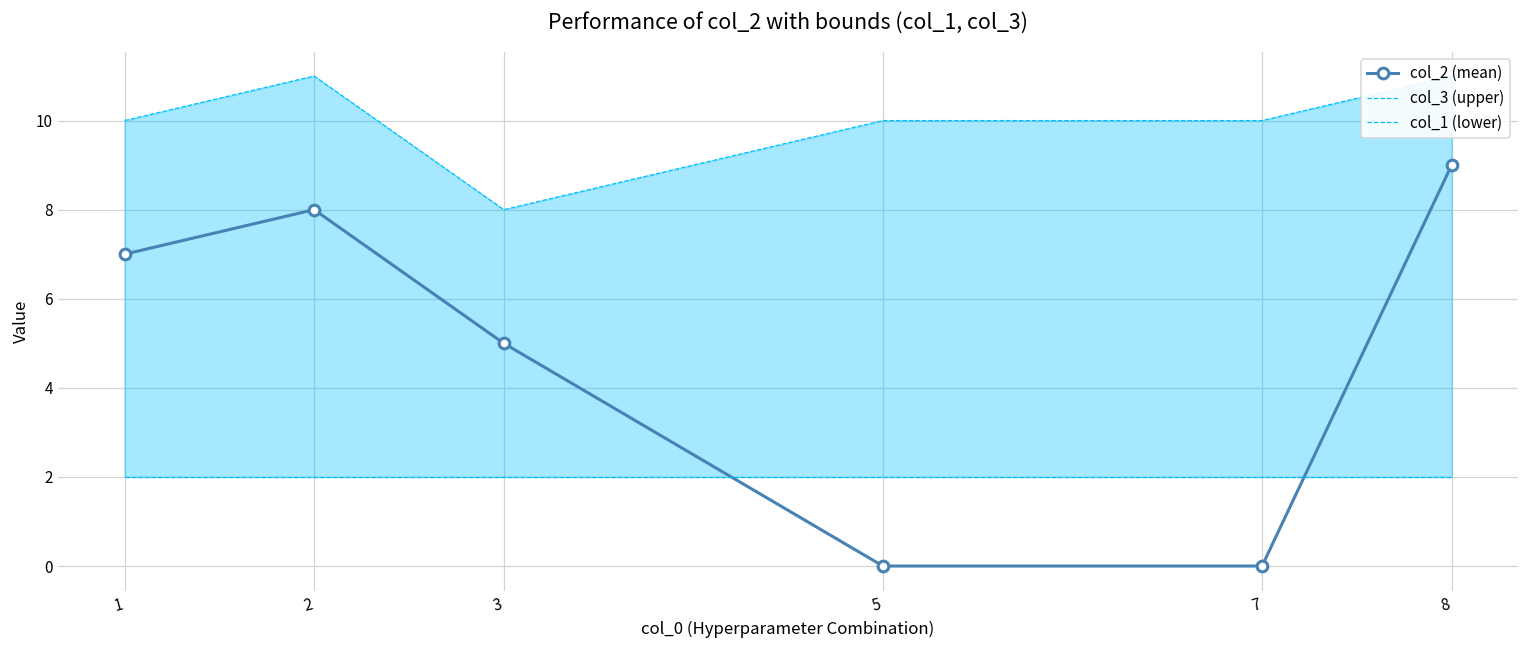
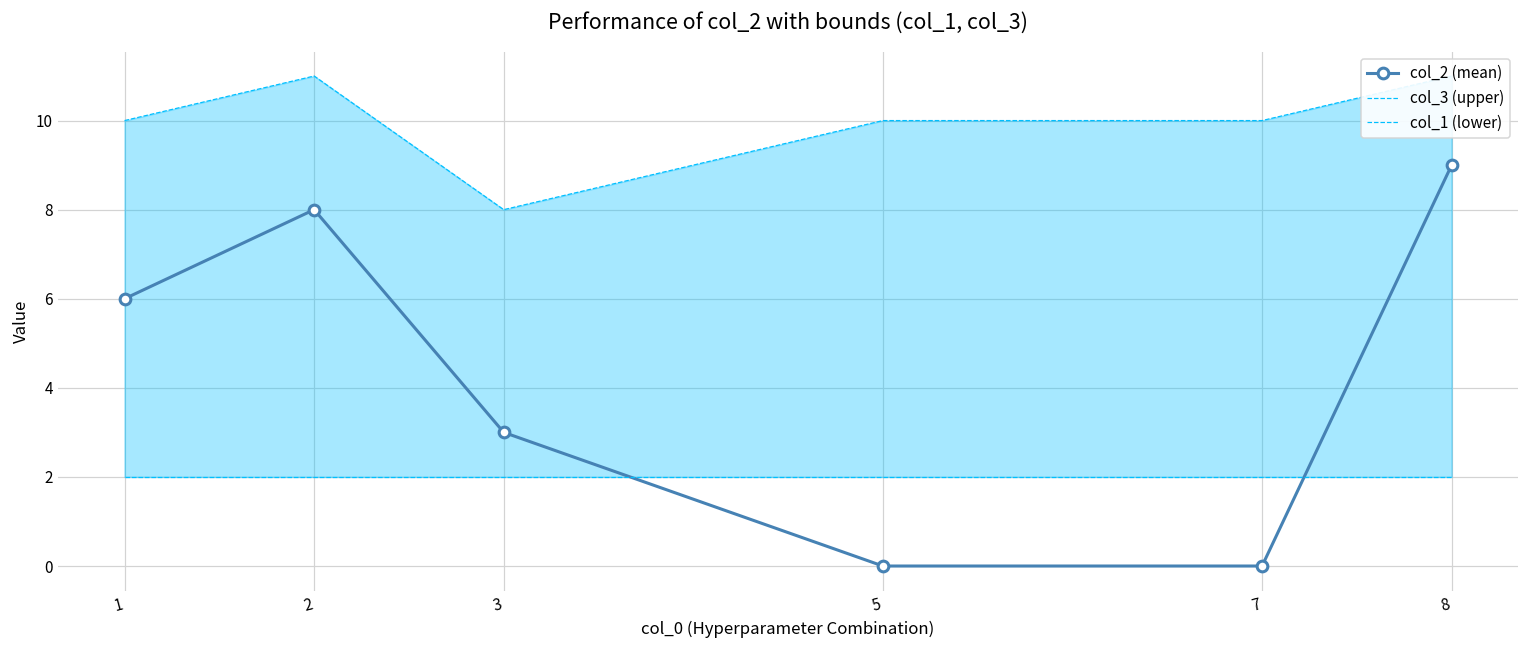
  {
    "col_2 (mean)": {
-     "1": 7,
+     "1": 6,
      "2": 8,
-     "3": 5,
+     "3": 3,
      "5": 0,
      "7": 0,
      "8": 9
    }
  }
